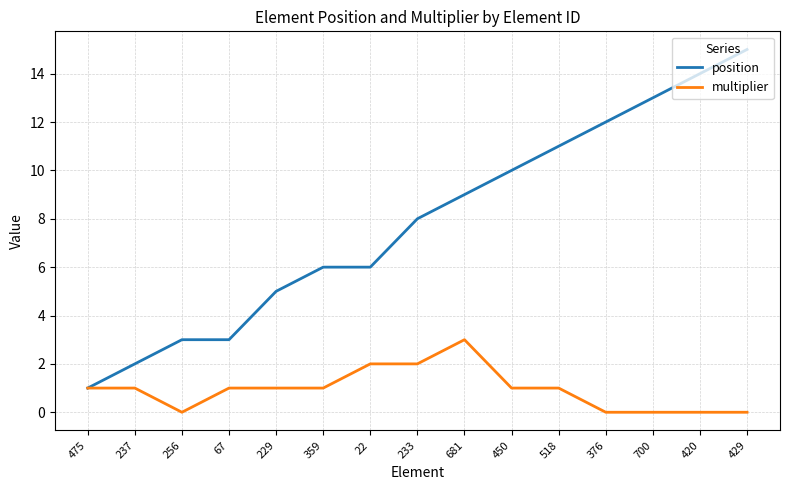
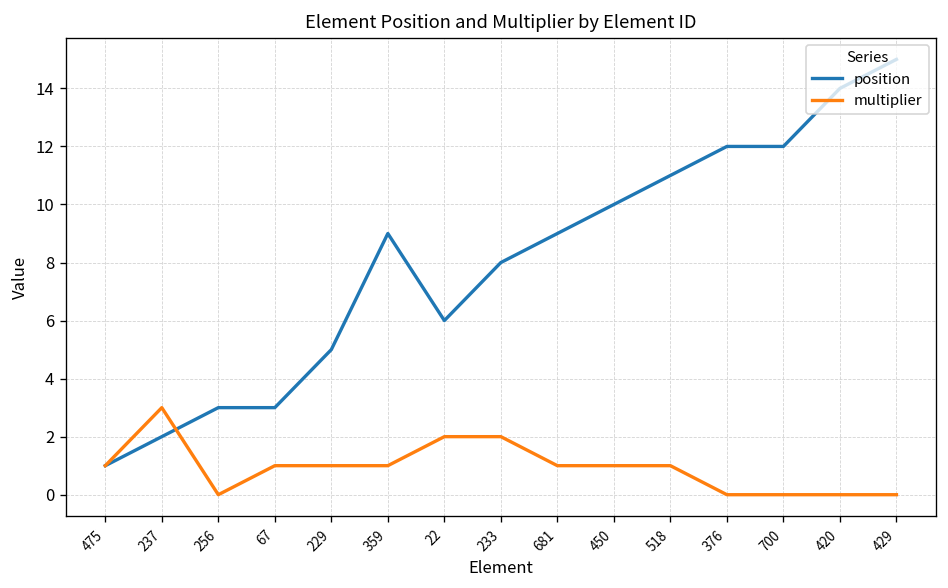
  {
    "position": {
      "237": 2,
      "256": 3,
      "67": 3,
      "229": 5,
-     "359": 6,
+     "359": 9,
      "22": 6,
      "233": 8,
      "681": 9,
      "450": 10,
      "518": 11,
      "376": 12,
-     "700": 13
+     "700": 12
    },
    "multiplier": {
-     "237": 1,
+     "237": 3,
      "256": 0,
      "67": 1,
      "229": 1,
      "359": 1,
      "22": 2,
      "233": 2,
-     "681": 3,
+     "681": 1,
      "450": 1,
      "518": 1,
      "376": 0,
      "700": 0,
      "420": 0,
      "429": 0
    }
  }
